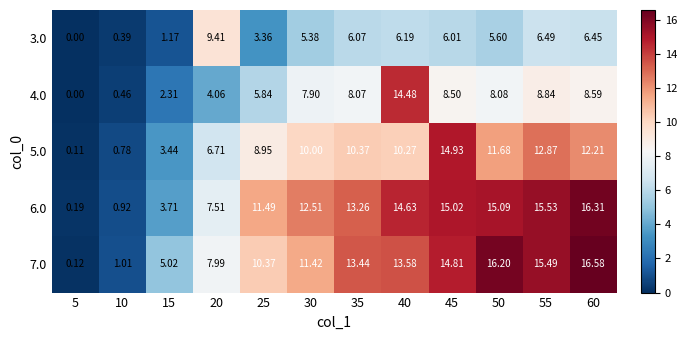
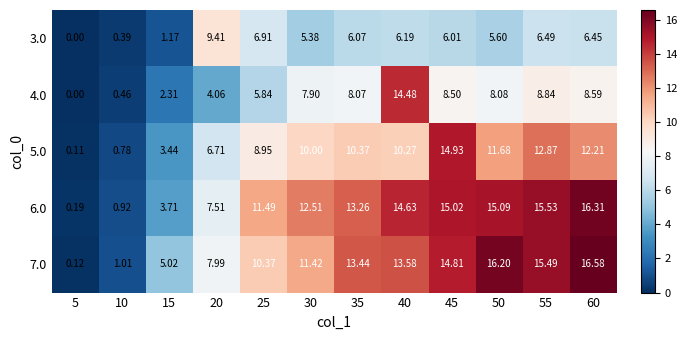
  {
    "3.0": {
      "5": 0.00,
      "10": 0.39,
      "15": 1.17,
      "20": 9.41,
-     "25": 3.36,
+     "25": 6.91,
      "30": 5.38,
      "35": 6.07,
      "40": 6.19,
      "45": 6.01,
      "50": 5.60,
      "55": 6.49,
      "60": 6.45
    },
    "4.0": {
      "5": 0.00,
      "10": 0.46,
      "15": 2.31,
      "20": 4.06,
      "25": 5.84,
      "30": 7.90,
      "35": 8.07,
      "40": 14.48,
      "45": 8.50,
      "50": 8.08,
      "55": 8.84,
      "60": 8.59
    },
    "5.0": {
      "5": 0.11,
      "10": 0.78,
      "15": 3.44,
      "20": 6.71,
      "25": 8.95,
      "30": 10.00,
      "35": 10.37,
      "40": 10.27,
      "45": 14.93,
      "50": 11.68,
      "55": 12.87,
      "60": 12.21
    },
    "6.0": {
      "5": 0.19,
      "10": 0.92,
      "15": 3.71,
      "20": 7.51,
      "25": 11.49,
      "30": 12.51,
      "35": 13.26,
      "40": 14.63,
      "45": 15.02,
      "50": 15.09,
      "55": 15.53,
      "60": 16.31
    },
    "7.0": {
      "5": 0.12,
      "10": 1.01,
      "15": 5.02,
      "20": 7.99,
      "25": 10.37,
      "30": 11.42,
      "35": 13.44,
      "40": 13.58,
      "45": 14.81,
      "50": 16.20,
      "55": 15.49,
      "60": 16.58
    }
  }
